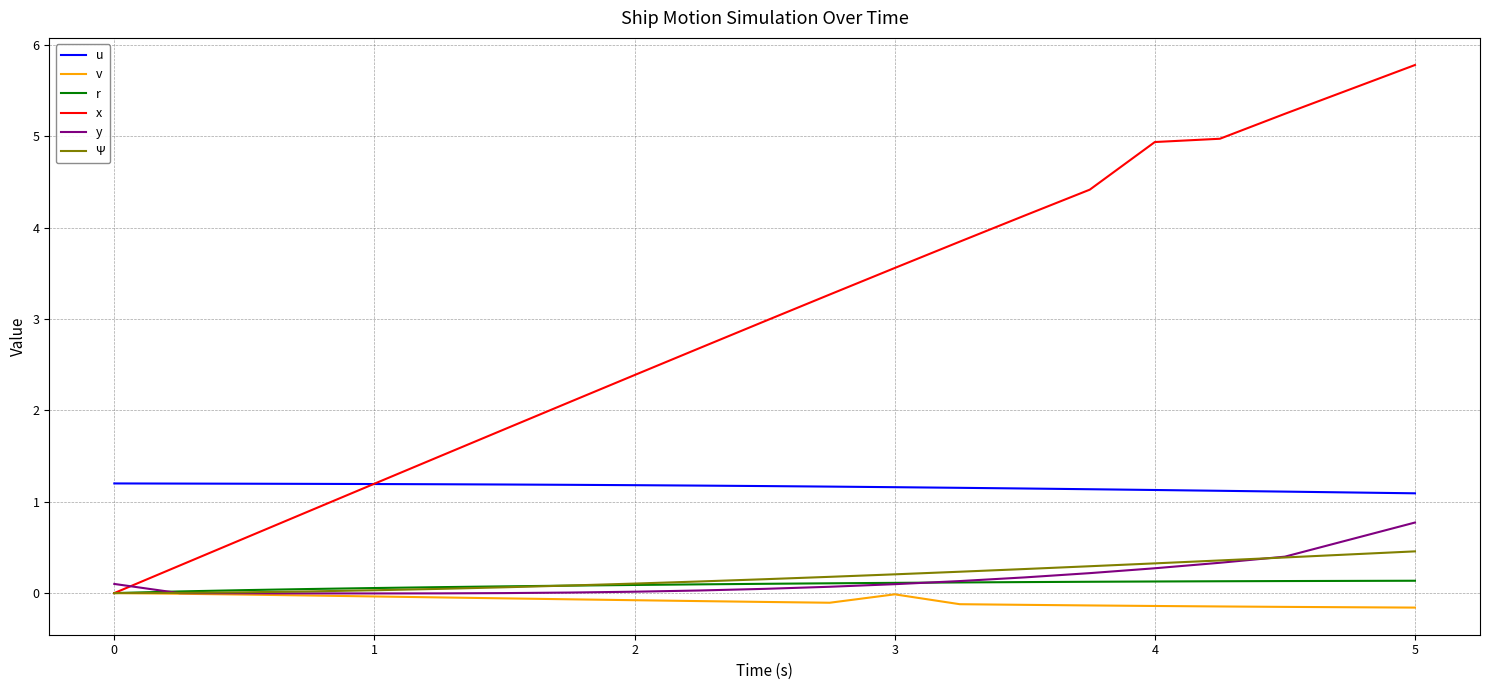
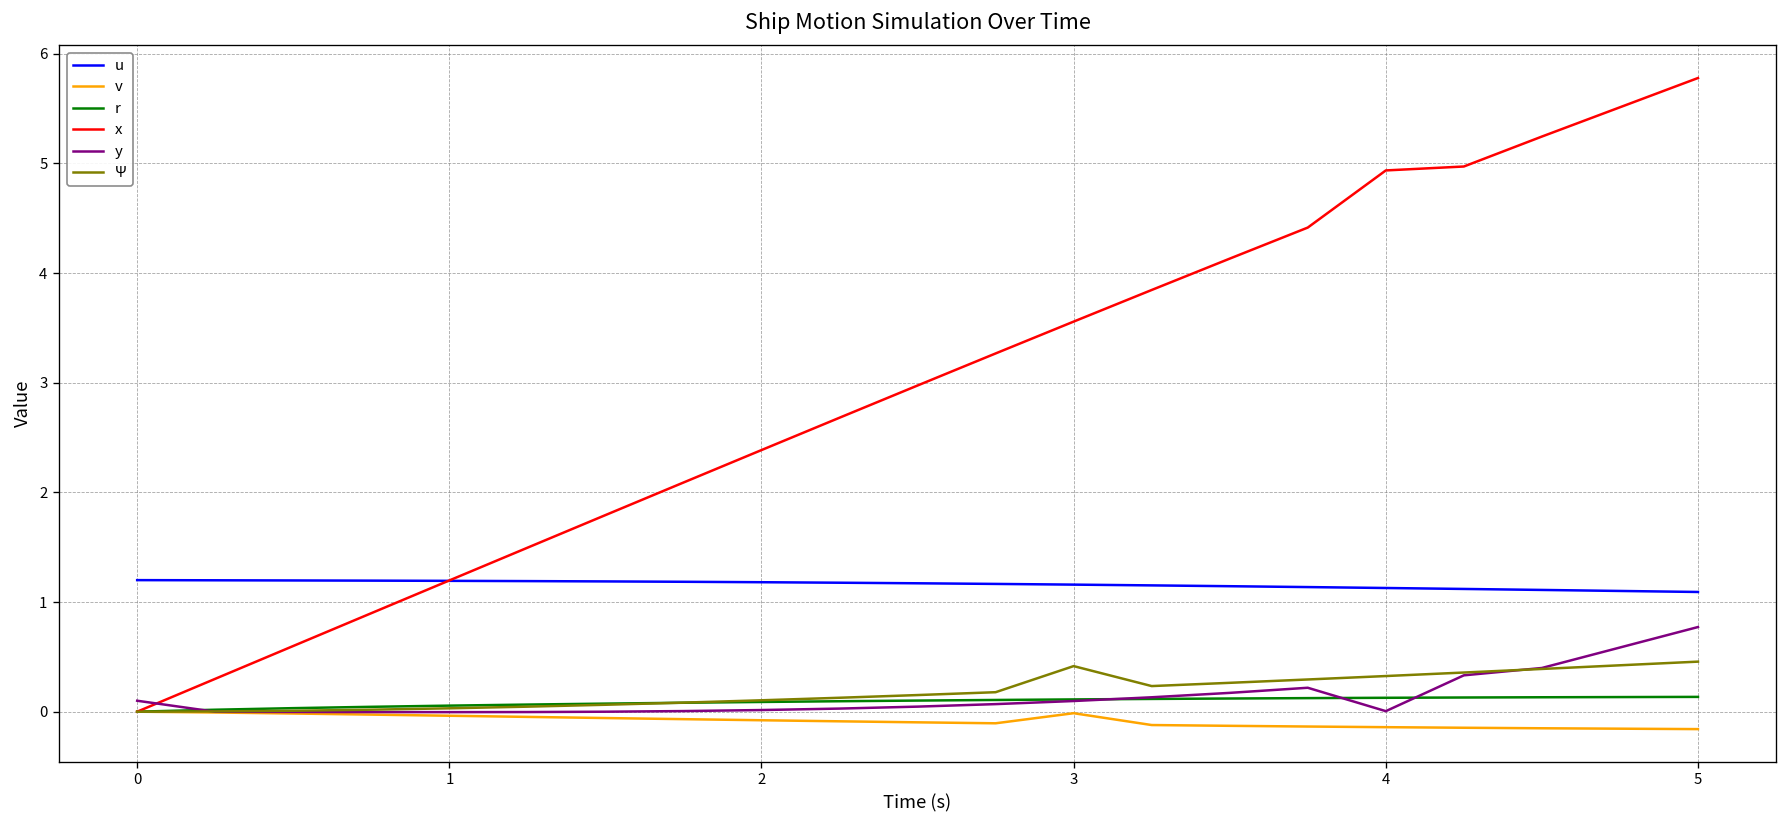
  {
    "u": {
      "0": 1.2,
      "2": 1.2,
      "3": 1.2,
      "4": 1.1,
      "5": 1.1
    },
    "v": {
      "1": 0.0,
      "2": -0.1,
      "3": 0.0,
      "4": -0.1,
      "5": -0.2
    },
    "r": {
      "4": 0.1,
      "5": 0.1
    },
    "x": {
      "2": 2.4,
      "3": 3.6,
      "4": 4.9,
      "5": 5.8
    },
    "y": {
      "0": 0.1,
      "1": 0.0,
      "2": 0.0,
-     "4": 0.3,
+     "4": 0.0,
      "5": 0.8
    },
    "Ψ": {
-     "3": 0.2,
+     "3": 0.4,
      "4": 0.3,
      "5": 0.5
    }
  }
